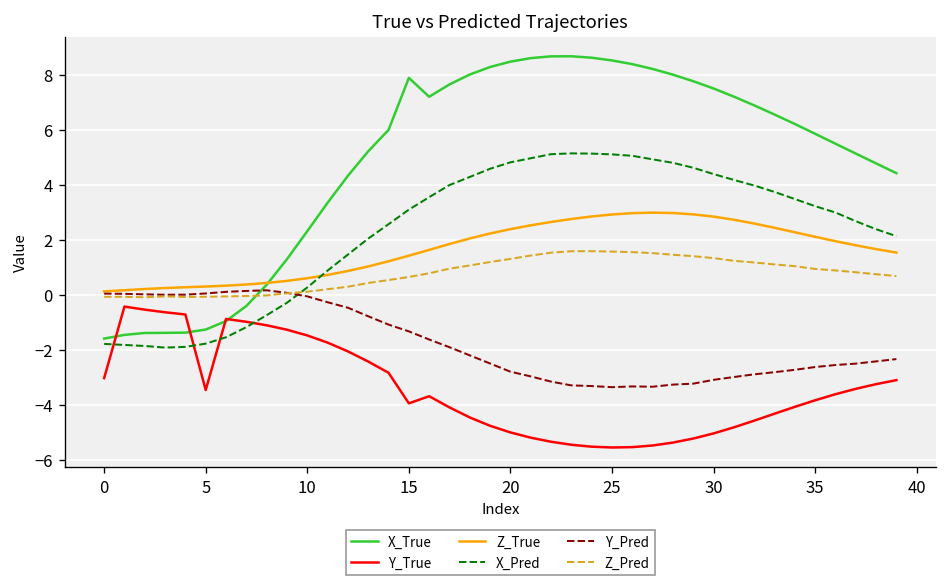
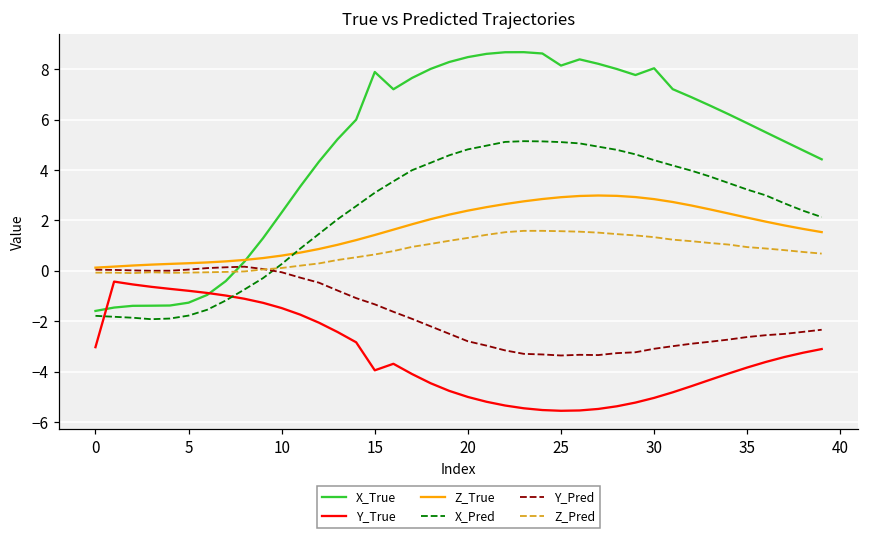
  {
    "X_True": {
      "0": -1.6,
      "5": -1.3,
      "10": 2.3,
      "15": 7.9,
      "20": 8.5,
-     "25": 8.5,
-     "30": 7.5,
+     "25": 8.1,
+     "30": 8.0,
      "35": 5.9
    },
    "Y_True": {
      "0": -3.0,
-     "5": -3.5,
+     "5": -0.8,
      "10": -1.5,
      "15": -4.0,
      "20": -5.0,
      "25": -5.6,
      "30": -5.0,
      "35": -3.8
    },
    "X_Pred": {
      "0": -1.8,
      "5": -1.8,
      "10": 0.3,
      "15": 3.1,
      "20": 4.8,
      "25": 5.1,
      "30": 4.4,
      "35": 3.2
    },
    "Y_Pred": {
      "5": 0.0,
      "10": -0.1,
      "15": -1.3,
      "20": -2.8,
      "25": -3.4,
      "30": -3.1,
      "35": -2.6
    }
  }
